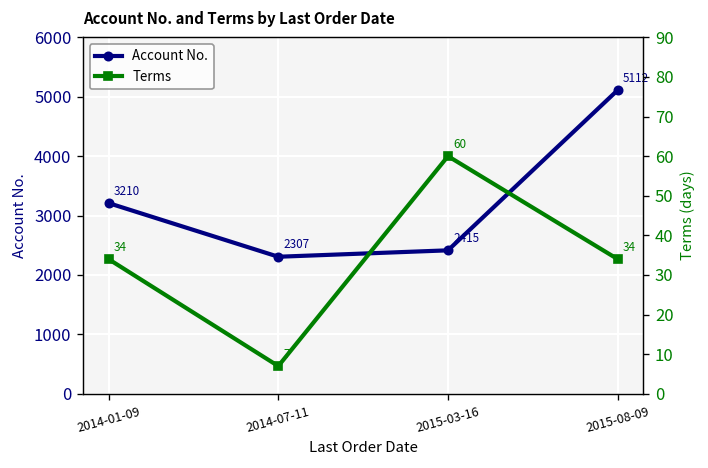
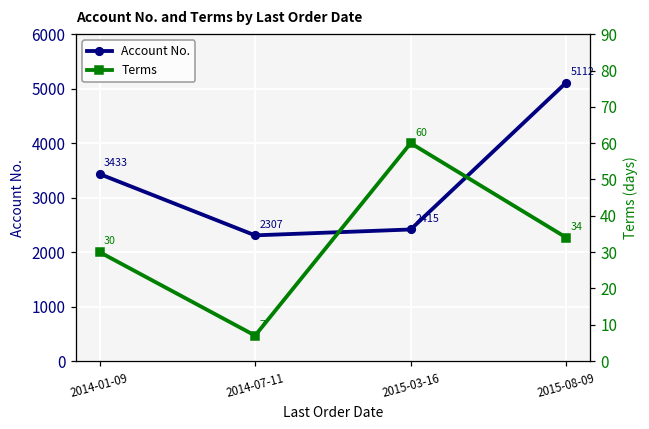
  {
    "Account No.": {
-     "2014-01-09": 3210,
+     "2014-01-09": 3433,
      "2014-07-11": 2307,
      "2015-03-16": 2415,
      "2015-08-09": 5112
    },
    "Terms": {
-     "2014-01-09": 34,
+     "2014-01-09": 30,
      "2014-07-11": 7,
      "2015-03-16": 60,
      "2015-08-09": 34
    }
  }
